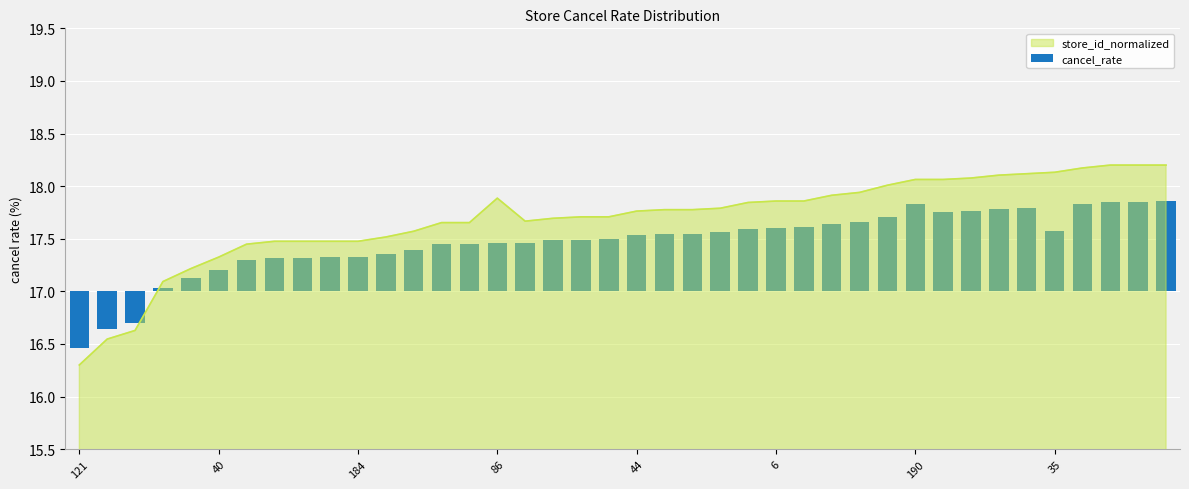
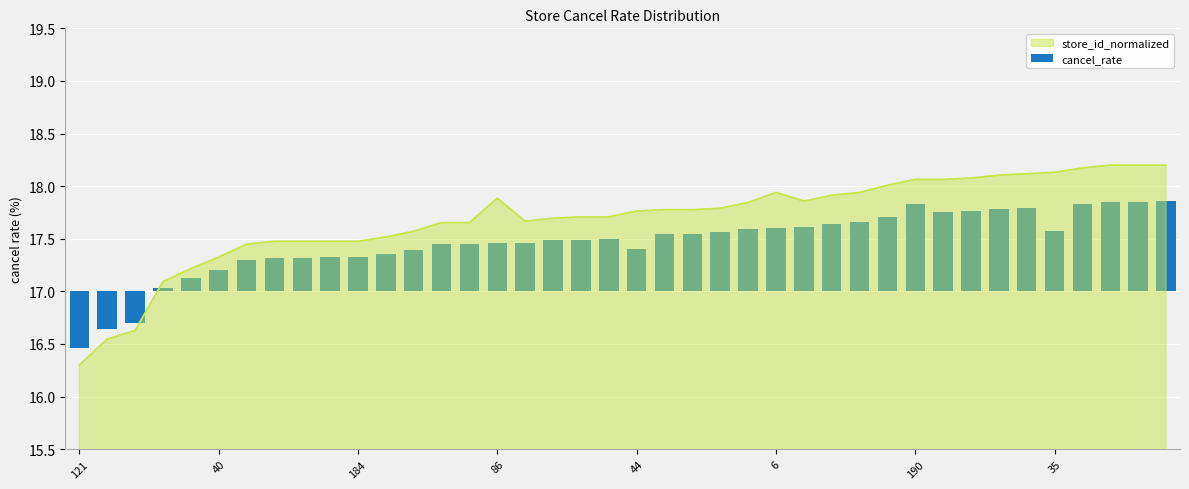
  {
    "store_id_normalized": {
      "121": 16.30,
      "40": 17.33,
      "184": 17.48,
      "86": 17.89,
      "44": 17.76,
-     "6": 17.86,
+     "6": 17.94,
      "190": 18.06,
      "35": 18.13
    },
    "cancel_rate": {
      "121": 16.46,
      "40": 17.21,
      "184": 17.33,
      "86": 17.46,
-     "44": 17.54,
+     "44": 17.41,
      "6": 17.60,
      "190": 17.83,
      "35": 17.57
    }
  }
